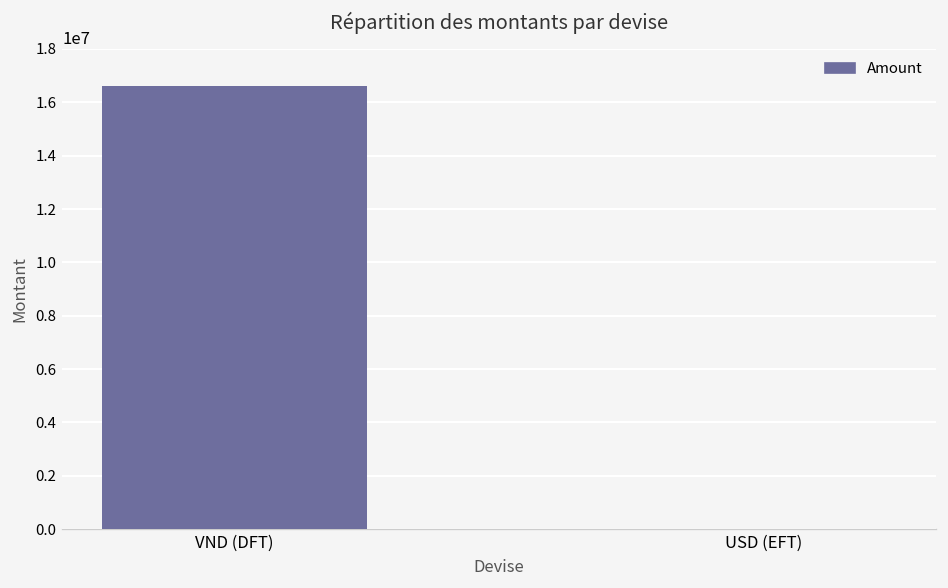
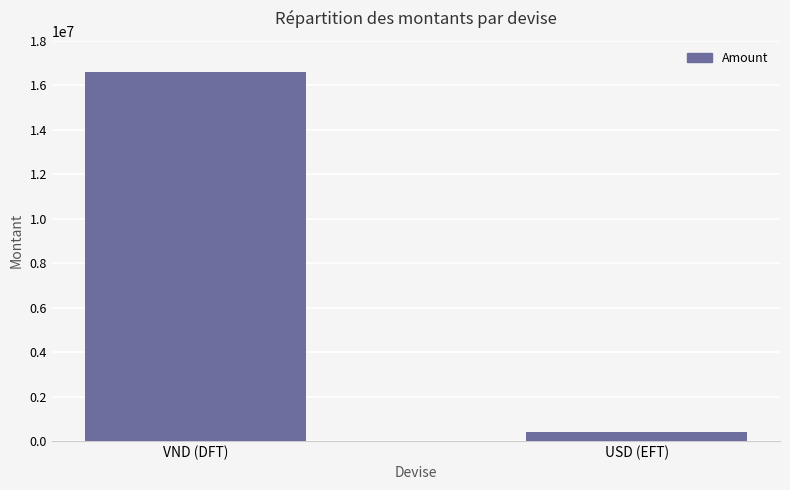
  {
    "VND (DFT)": 16600000,
-   "USD (EFT)": 0
+   "USD (EFT)": 400000
  }
